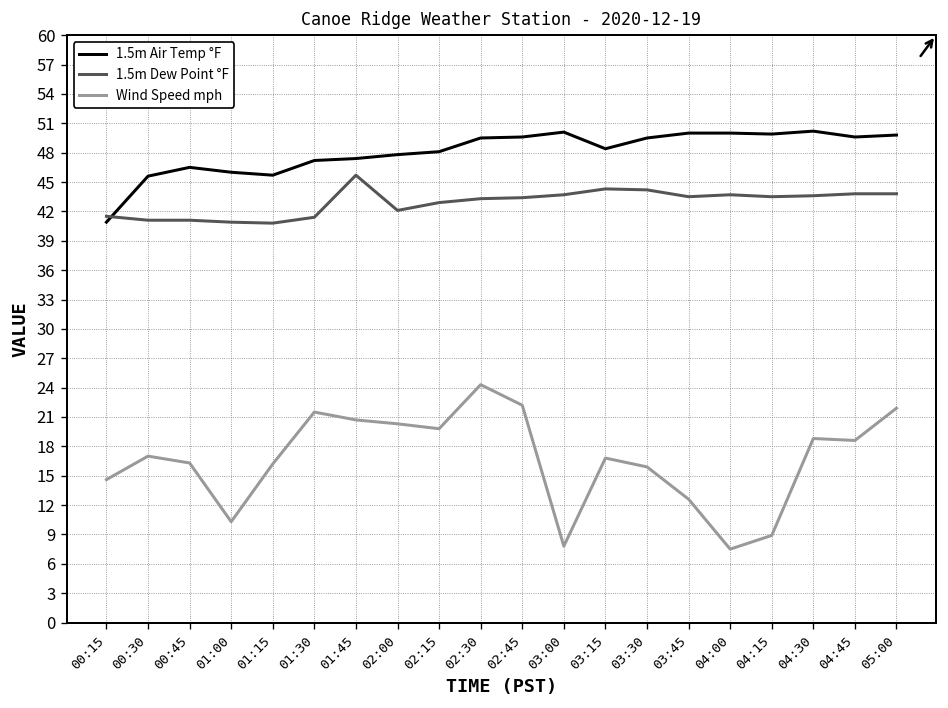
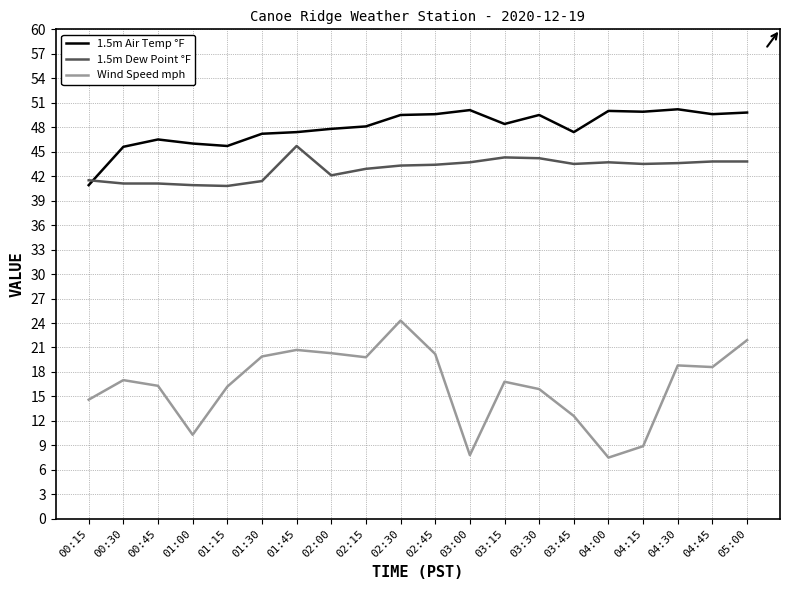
  {
    "1.5m Air Temp °F": {
      "00:15": 41,
      "00:30": 46,
      "00:45": 47,
      "01:00": 46,
      "01:15": 46,
      "01:30": 47,
      "01:45": 47,
      "02:00": 48,
      "02:15": 48,
      "02:30": 50,
      "02:45": 50,
      "03:00": 50,
      "03:15": 48,
      "03:30": 50,
-     "03:45": 50,
+     "03:45": 47,
      "04:00": 50,
      "04:15": 50,
      "04:30": 50,
      "04:45": 50,
      "05:00": 50
    },
    "1.5m Dew Point °F": {
      "00:15": 42,
      "00:30": 41,
      "00:45": 41,
      "01:00": 41,
      "01:15": 41,
      "01:30": 41,
      "01:45": 46,
      "02:00": 42,
      "02:15": 43,
      "02:30": 43,
      "02:45": 43,
      "03:00": 44,
      "03:15": 44,
      "03:30": 44,
      "03:45": 44,
      "04:00": 44,
      "04:15": 44,
      "04:30": 44,
      "04:45": 44,
      "05:00": 44
    },
    "Wind Speed mph": {
      "00:15": 15,
      "00:30": 17,
      "00:45": 16,
      "01:00": 10,
      "01:15": 16,
-     "01:30": 22,
+     "01:30": 20,
      "01:45": 21,
      "02:00": 20,
      "02:15": 20,
      "02:30": 24,
-     "02:45": 22,
+     "02:45": 20,
      "03:00": 8,
      "03:15": 17,
      "03:30": 16,
      "03:45": 13,
      "04:00": 8,
      "04:15": 9,
      "04:30": 19,
      "04:45": 19,
      "05:00": 22
    }
  }
